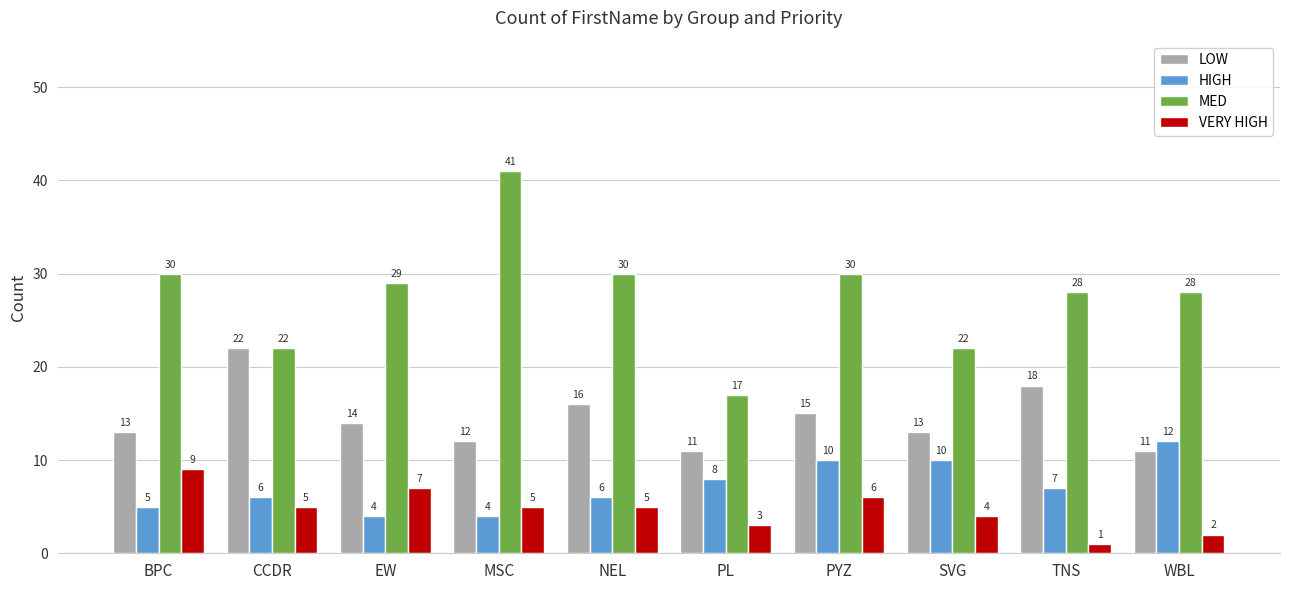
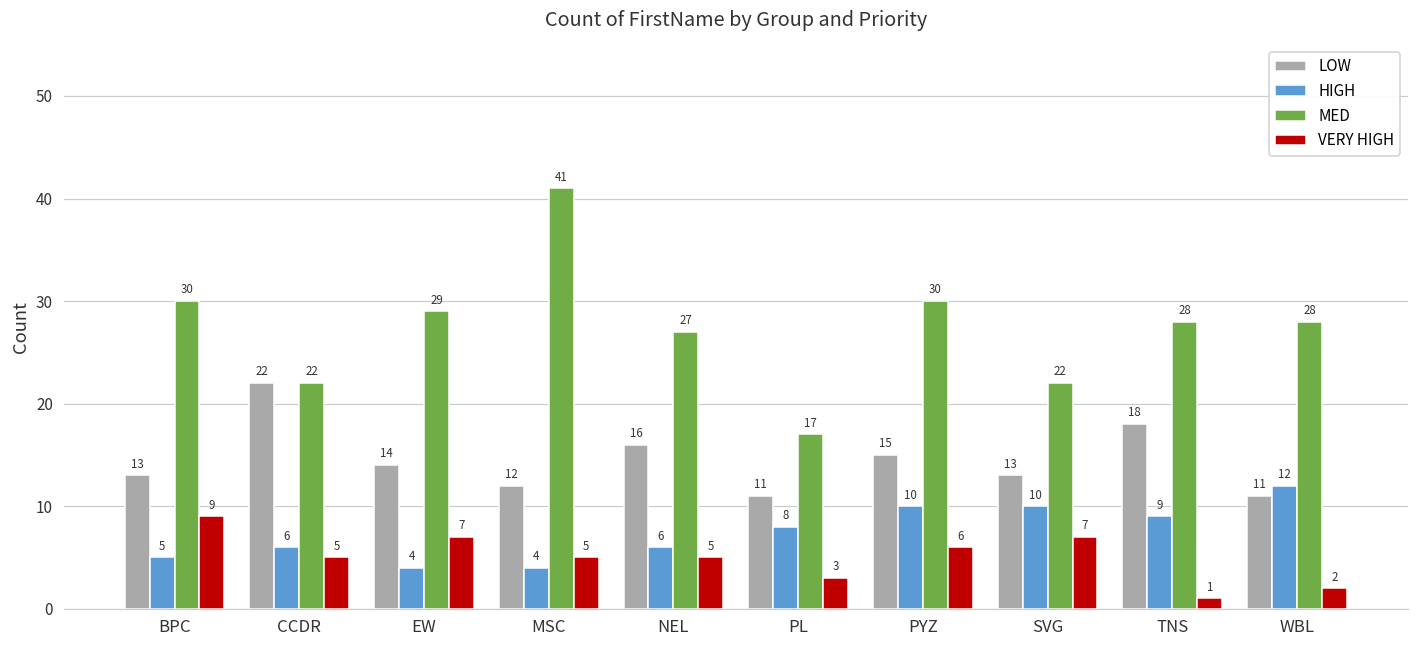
  {
    "LOW": {
      "BPC": 13,
      "CCDR": 22,
      "EW": 14,
      "MSC": 12,
      "NEL": 16,
      "PL": 11,
      "PYZ": 15,
      "SVG": 13,
      "TNS": 18,
      "WBL": 11
    },
    "HIGH": {
      "BPC": 5,
      "CCDR": 6,
      "EW": 4,
      "MSC": 4,
      "NEL": 6,
      "PL": 8,
      "PYZ": 10,
      "SVG": 10,
-     "TNS": 7,
+     "TNS": 9,
      "WBL": 12
    },
    "MED": {
      "BPC": 30,
      "CCDR": 22,
      "EW": 29,
      "MSC": 41,
-     "NEL": 30,
+     "NEL": 27,
      "PL": 17,
      "PYZ": 30,
      "SVG": 22,
      "TNS": 28,
      "WBL": 28
    },
    "VERY HIGH": {
      "BPC": 9,
      "CCDR": 5,
      "EW": 7,
      "MSC": 5,
      "NEL": 5,
      "PL": 3,
      "PYZ": 6,
-     "SVG": 4,
+     "SVG": 7,
      "TNS": 1,
      "WBL": 2
    }
  }
